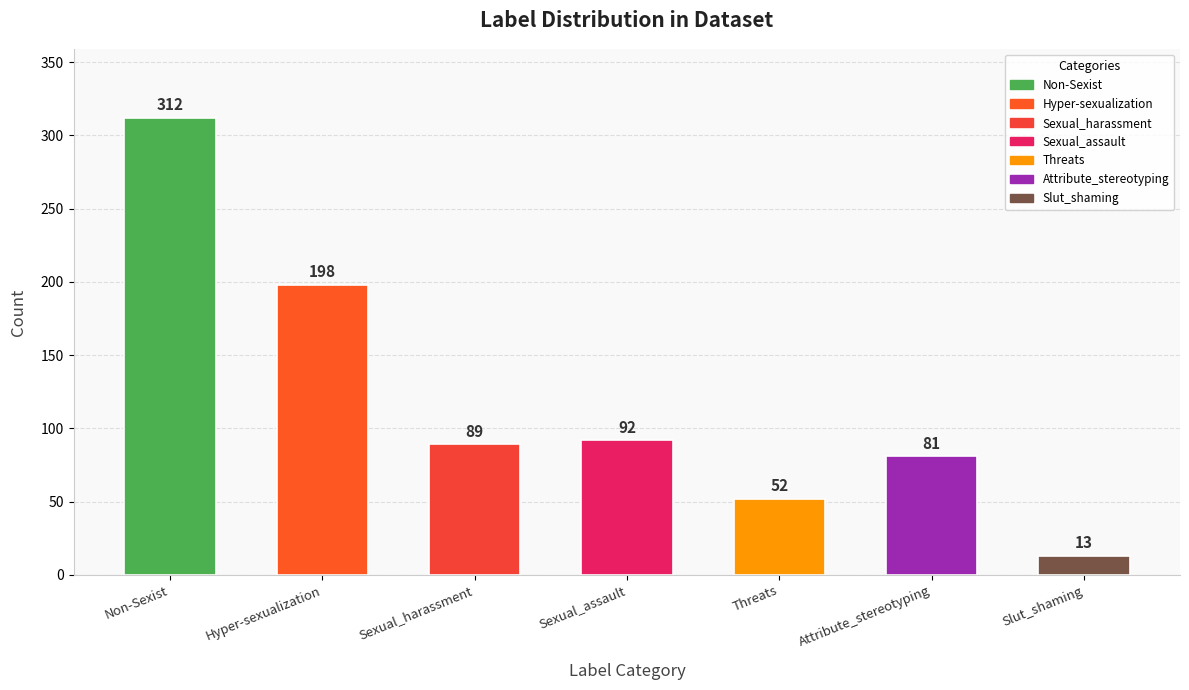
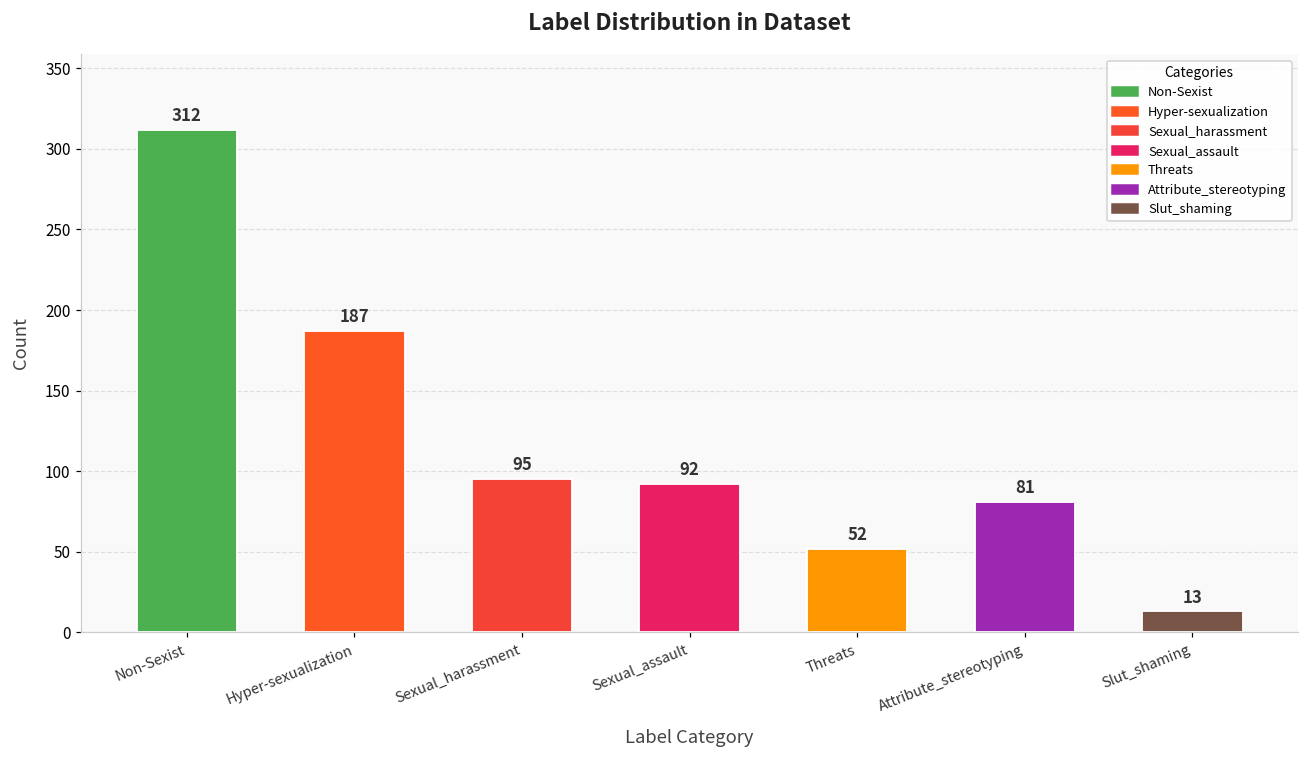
  {
    "Non-Sexist": 312,
-   "Hyper-sexualization": 198,
-   "Sexual_harassment": 89,
+   "Hyper-sexualization": 187,
+   "Sexual_harassment": 95,
    "Sexual_assault": 92,
    "Threats": 52,
    "Attribute_stereotyping": 81,
    "Slut_shaming": 13
  }
